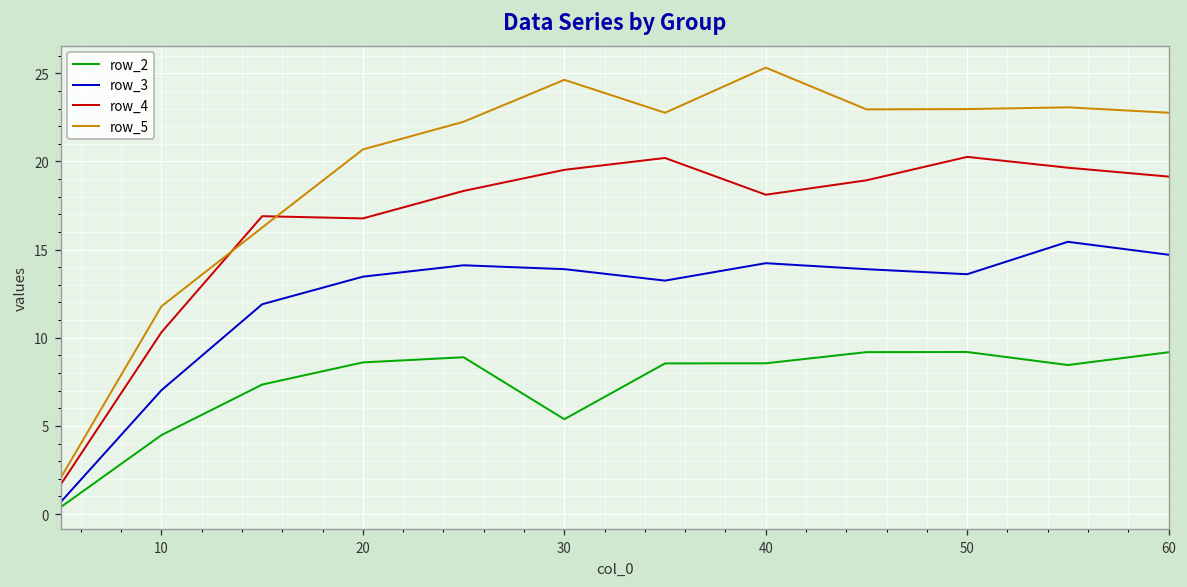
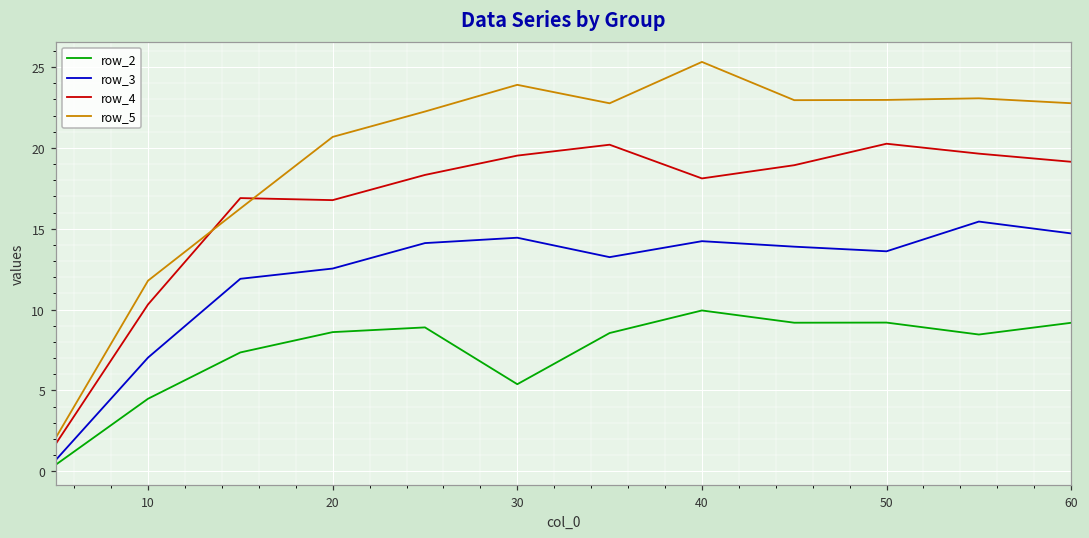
  {
    "row_2": {
      "10": 4.5,
      "20": 8.6,
      "30": 5.4,
-     "40": 8.6,
+     "40": 9.9,
      "50": 9.2,
      "60": 9.2
    },
    "row_3": {
      "10": 7.0,
-     "20": 13.5,
-     "30": 13.9,
+     "20": 12.5,
+     "30": 14.4,
      "40": 14.2,
      "50": 13.6,
      "60": 14.7
    },
    "row_4": {
      "10": 10.3,
      "20": 16.8,
      "30": 19.5,
      "40": 18.1,
      "50": 20.3,
      "60": 19.1
    },
    "row_5": {
      "10": 11.8,
      "20": 20.7,
-     "30": 24.6,
+     "30": 23.9,
      "40": 25.3,
      "50": 23.0,
      "60": 22.8
    }
  }
